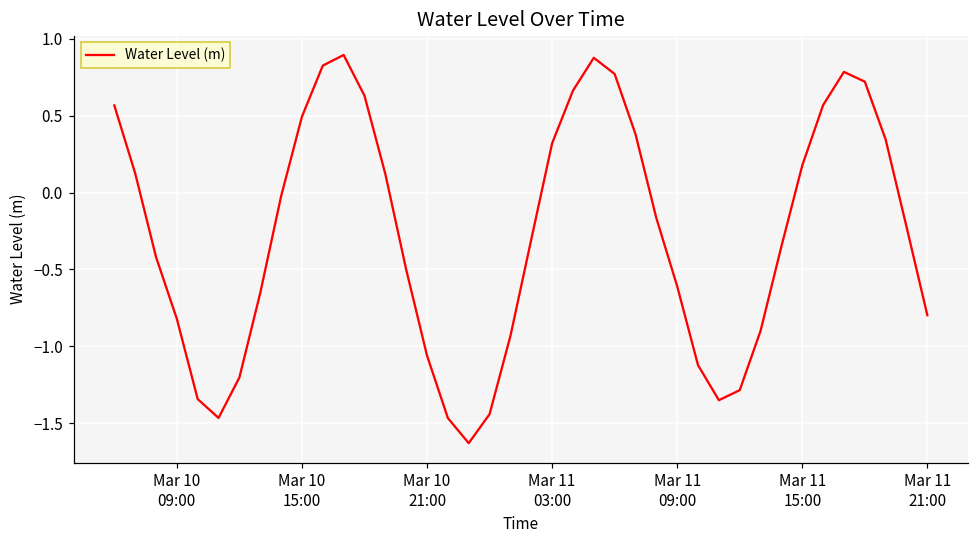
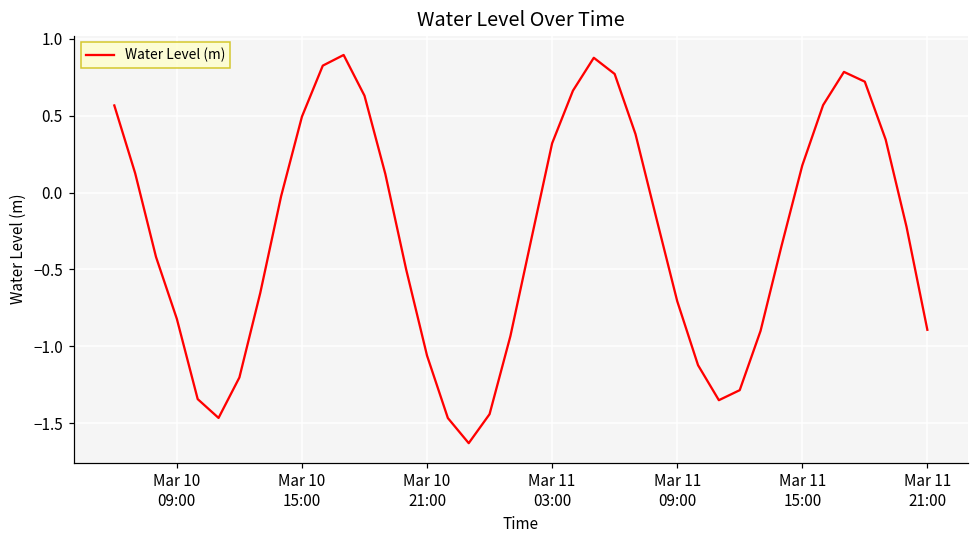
  {
    "Mar 10 09:00": -0.82,
    "Mar 10 15:00": 0.49,
    "Mar 10 21:00": -1.06,
    "Mar 11 03:00": 0.32,
-   "Mar 11 09:00": -0.61,
+   "Mar 11 09:00": -0.71,
    "Mar 11 15:00": 0.18,
-   "Mar 11 21:00": -0.80
+   "Mar 11 21:00": -0.89
  }
